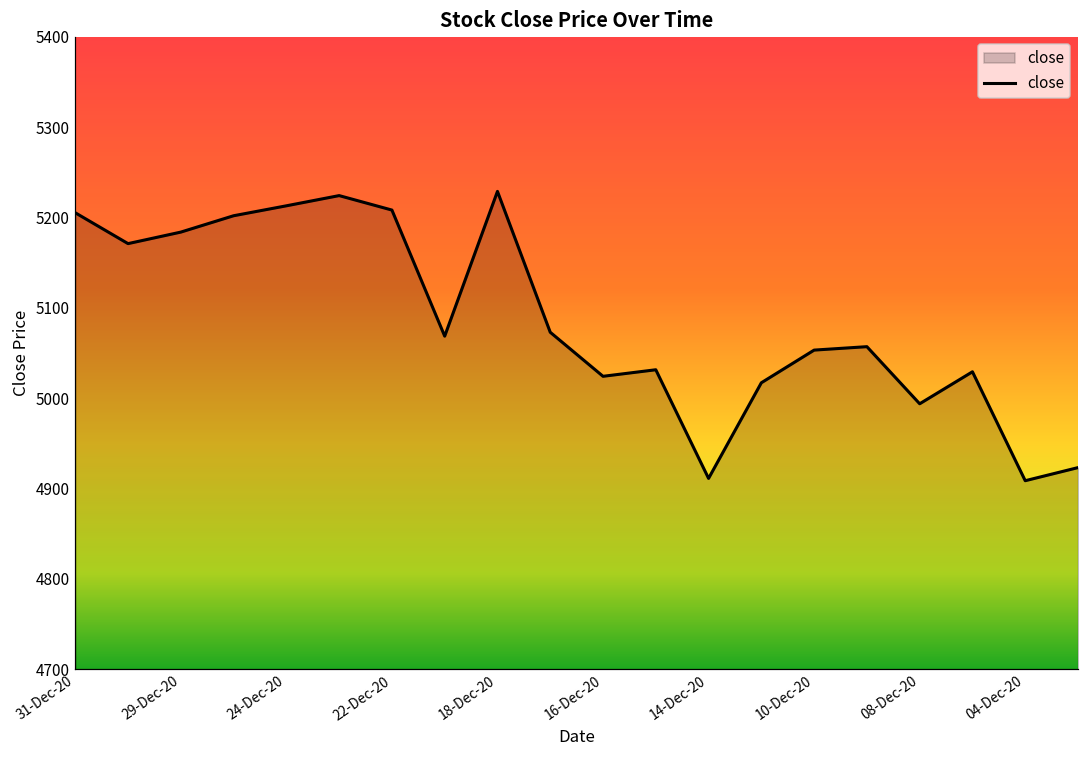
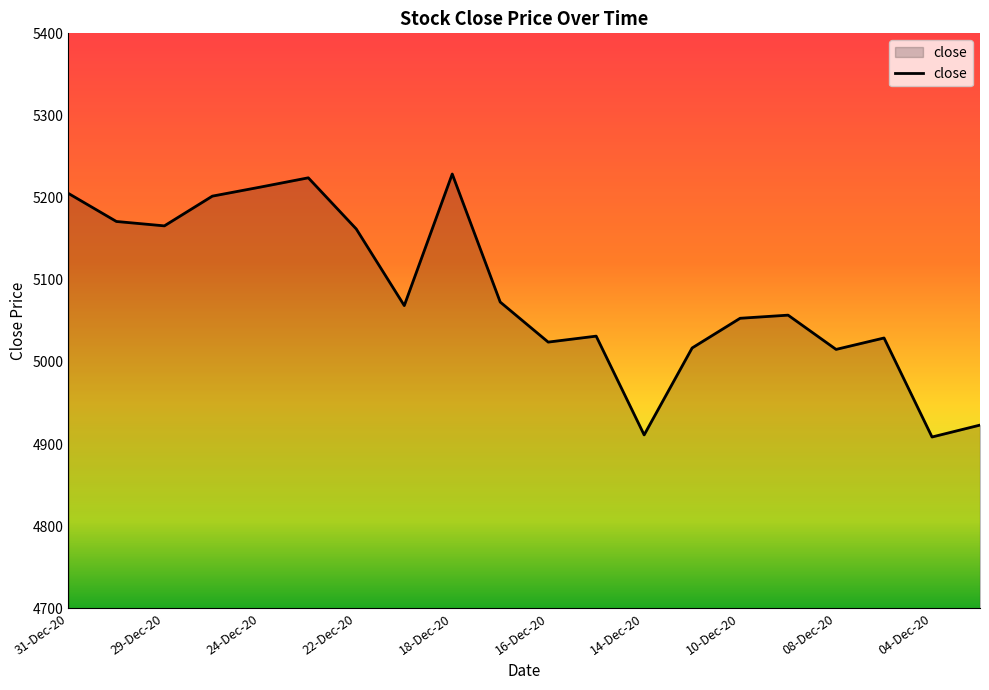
  {
    "31-Dec-20": 5210,
-   "29-Dec-20": 5180,
+   "29-Dec-20": 5170,
    "24-Dec-20": 5210,
-   "22-Dec-20": 5210,
+   "22-Dec-20": 5160,
    "18-Dec-20": 5230,
    "16-Dec-20": 5020,
    "14-Dec-20": 4910,
    "10-Dec-20": 5050,
-   "08-Dec-20": 4990,
+   "08-Dec-20": 5020,
    "04-Dec-20": 4910
  }
